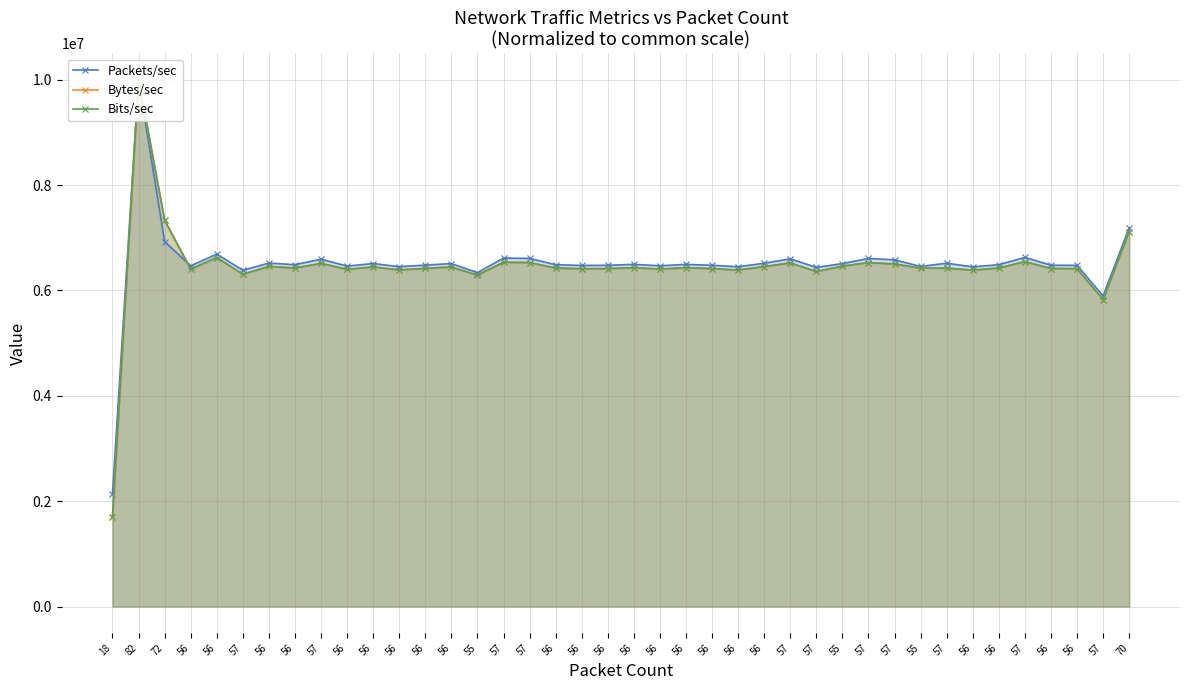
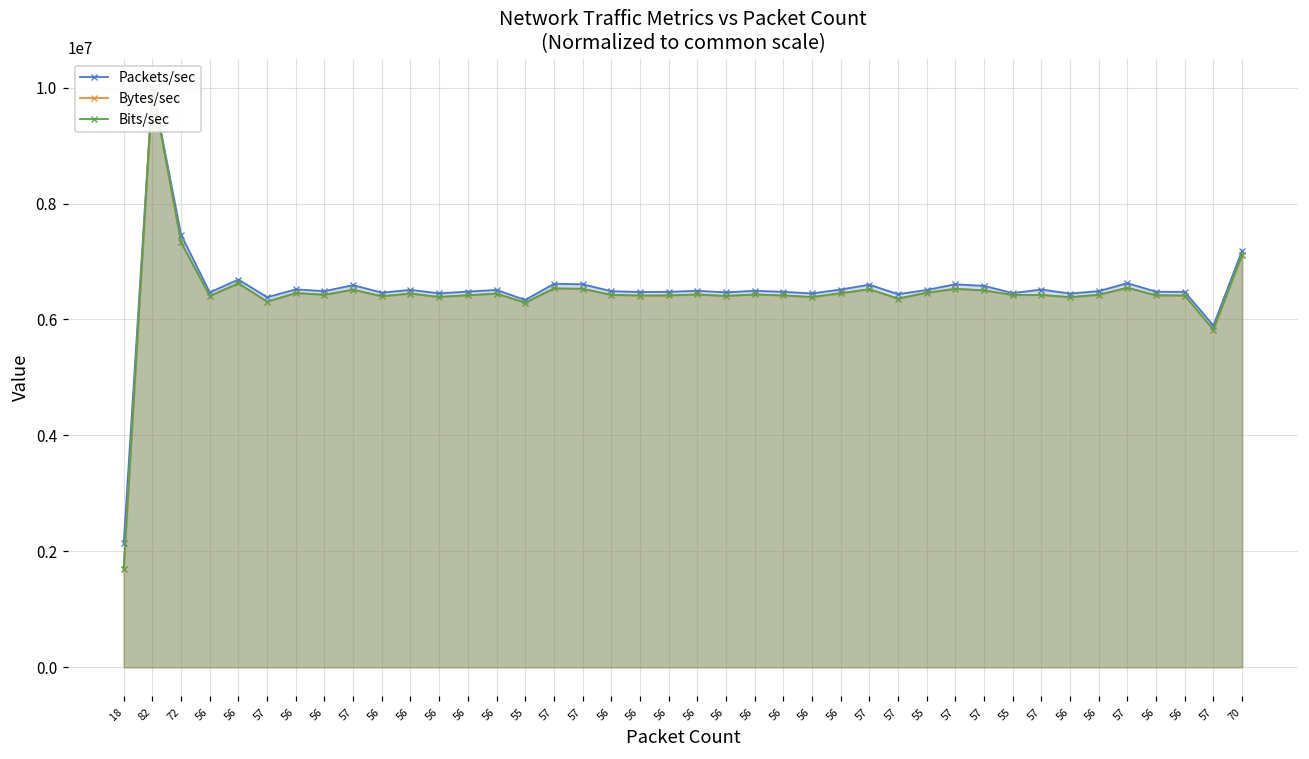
  {
    "Packets/sec": {
      "18": 2100000,
-     "72": 6900000,
+     "72": 7500000,
      "70": 7200000
    },
    "Bits/sec": {
      "18": 1700000,
      "72": 7300000,
      "70": 7100000
    }
  }
